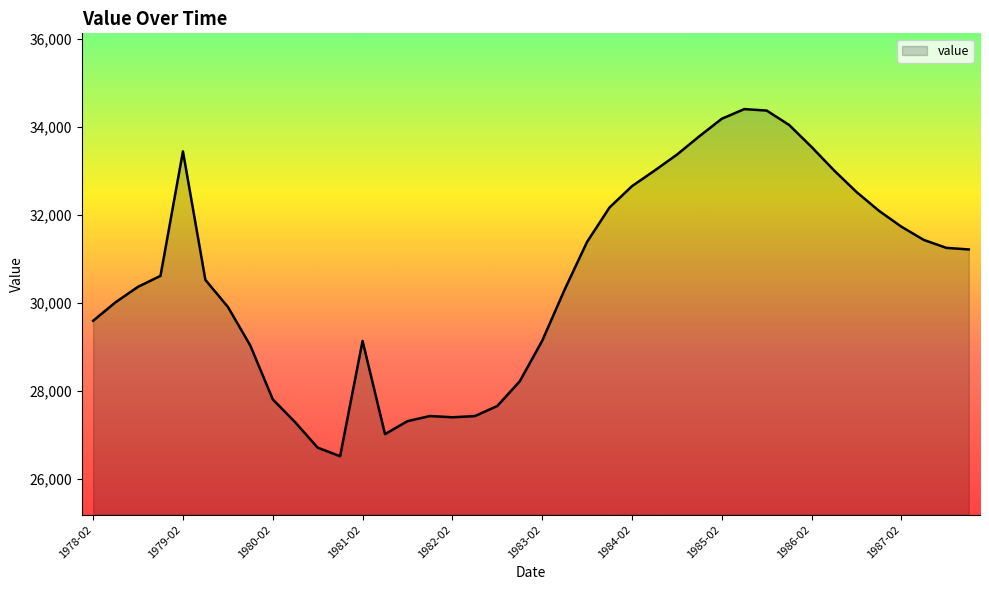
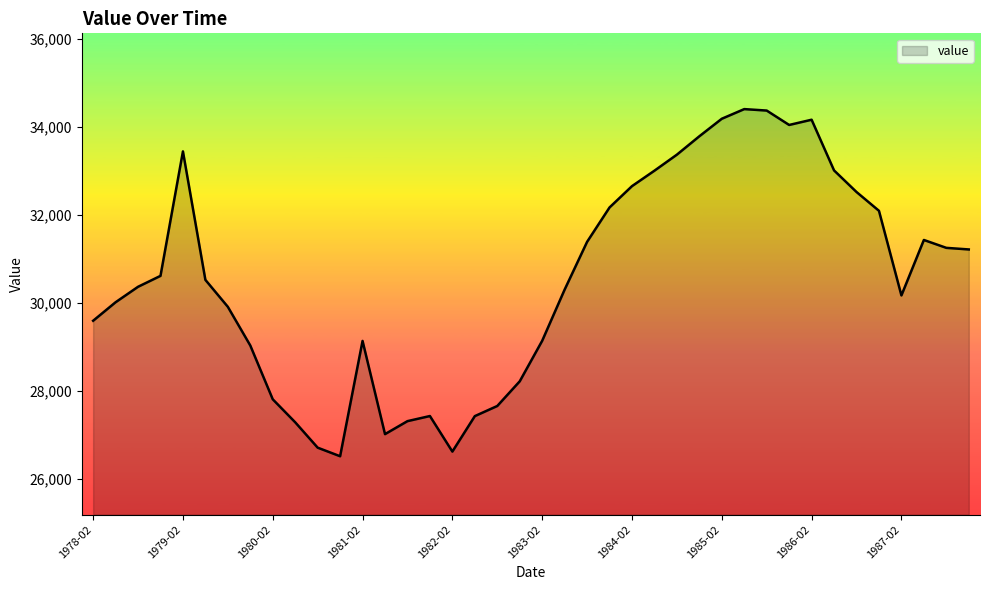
  {
    "1978-02": "29,600",
    "1979-02": "33,400",
    "1980-02": "27,800",
    "1981-02": "29,100",
-   "1982-02": "27,400",
+   "1982-02": "26,600",
    "1983-02": "29,100",
    "1984-02": "32,700",
    "1985-02": "34,200",
-   "1986-02": "33,500",
-   "1987-02": "31,700"
+   "1986-02": "34,200",
+   "1987-02": "30,200"
  }
